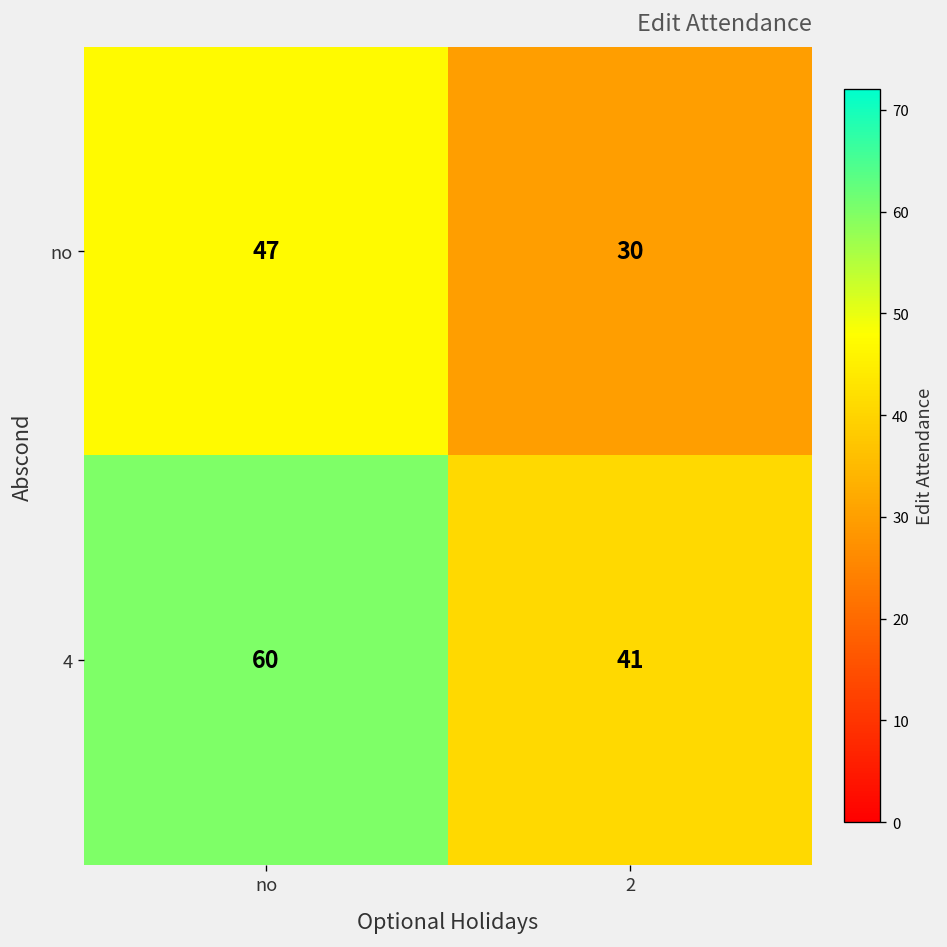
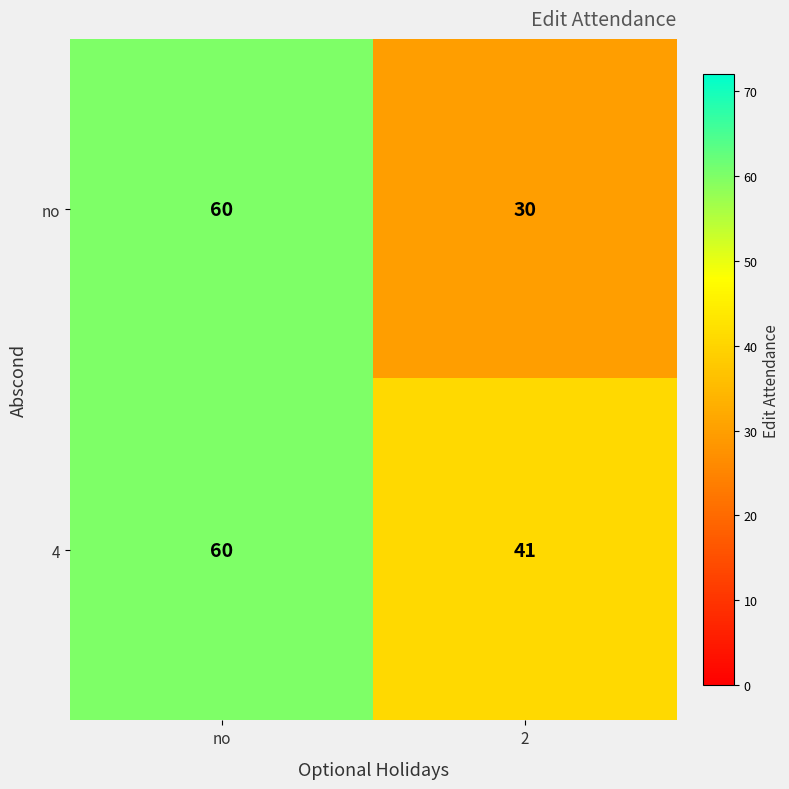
  {
    "no": {
-     "no": 47,
+     "no": 60,
      "2": 30
    },
    "4": {
      "no": 60,
      "2": 41
    }
  }
